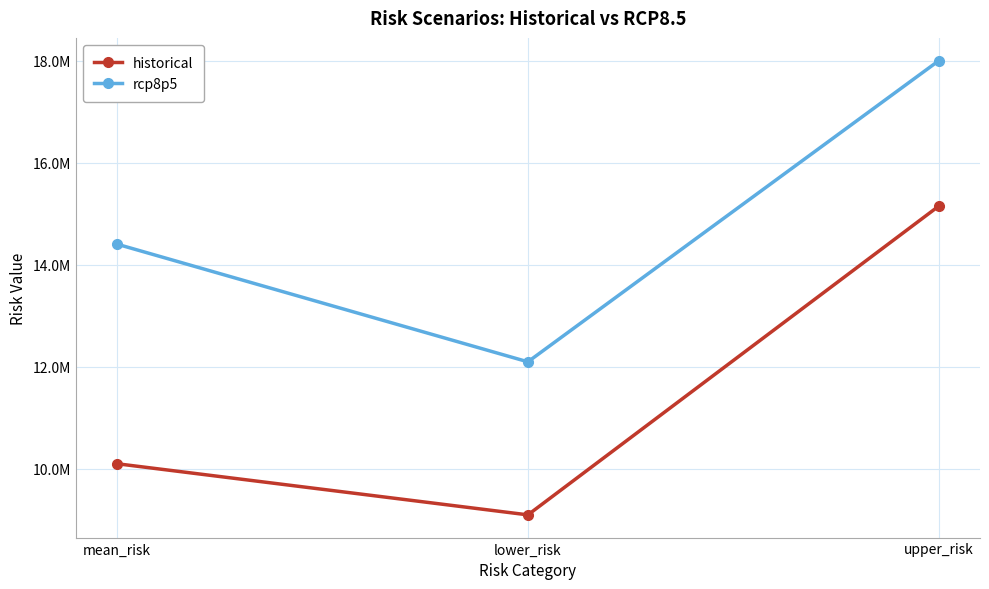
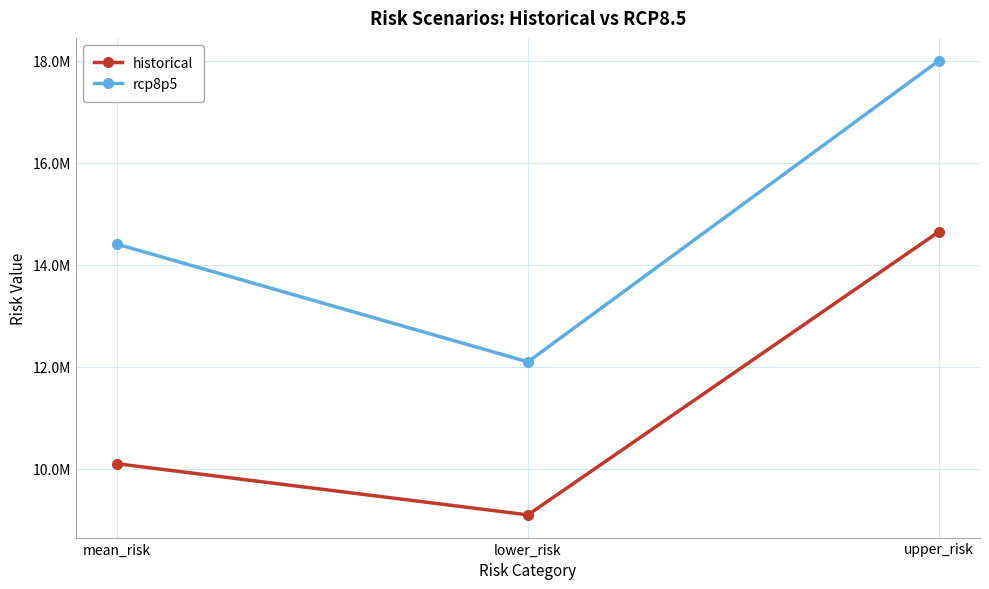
  {
    "historical": {
      "mean_risk": 10100000,
      "lower_risk": 9100000,
-     "upper_risk": 15200000
+     "upper_risk": 14600000
    },
    "rcp8p5": {
      "mean_risk": 14400000,
      "lower_risk": 12100000,
      "upper_risk": 18000000
    }
  }
